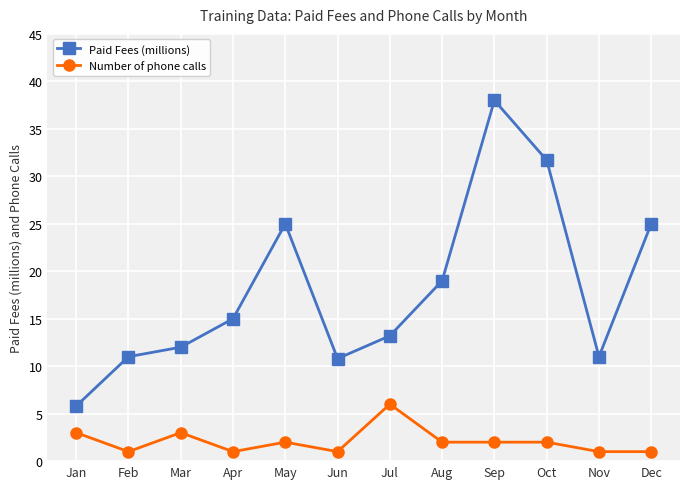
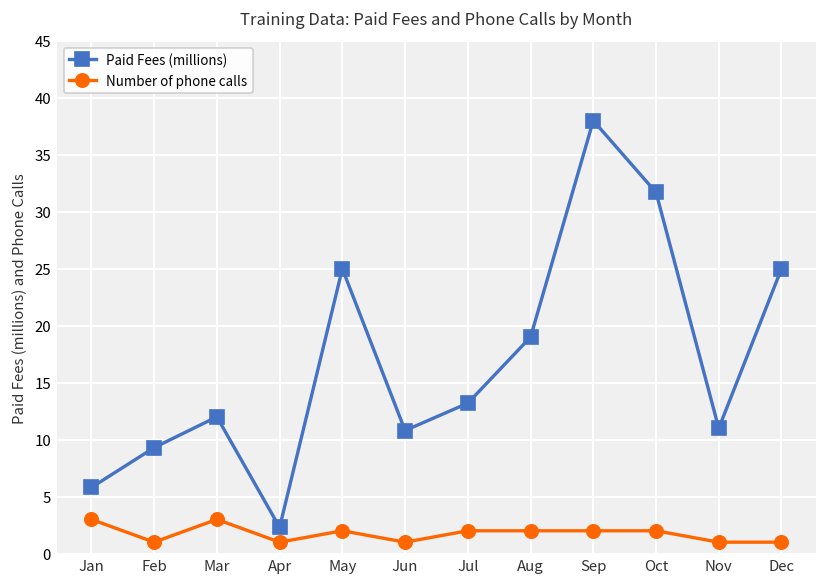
  {
    "Paid Fees (millions)": {
      "Jan": 6,
-     "Feb": 11,
+     "Feb": 9,
      "Mar": 12,
-     "Apr": 15,
+     "Apr": 2,
      "May": 25,
      "Jun": 11,
      "Jul": 13,
      "Aug": 19,
      "Sep": 38,
      "Oct": 32,
      "Nov": 11,
      "Dec": 25
    },
    "Number of phone calls": {
      "Jan": 3,
      "Feb": 1,
      "Mar": 3,
      "Apr": 1,
      "May": 2,
      "Jun": 1,
-     "Jul": 6,
+     "Jul": 2,
      "Aug": 2,
      "Sep": 2,
      "Oct": 2,
      "Nov": 1,
      "Dec": 1
    }
  }
